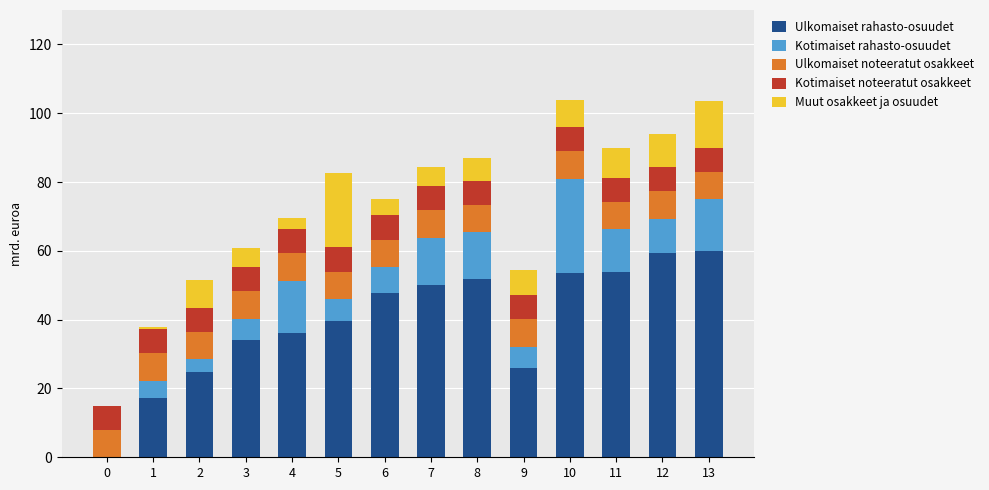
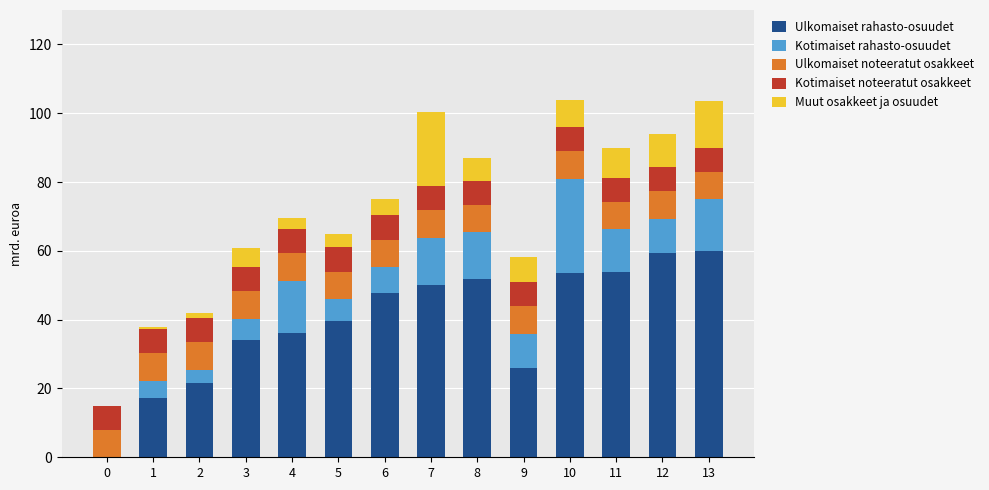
  {
    "Ulkomaiset rahasto-osuudet": {
      "0": 0,
      "1": 17,
-     "2": 25,
+     "2": 22,
      "3": 34,
      "4": 36,
      "5": 40,
      "6": 48,
      "7": 50,
      "8": 52,
      "9": 26,
      "10": 53,
      "11": 54,
      "12": 59,
      "13": 60
    },
    "Kotimaiset rahasto-osuudet": {
      "0": 0,
      "1": 5,
      "2": 4,
      "3": 6,
      "4": 15,
      "5": 6,
      "6": 8,
      "7": 14,
      "8": 14,
-     "9": 6,
+     "9": 10,
      "10": 28,
      "11": 13,
      "12": 10,
      "13": 15
    },
    "Ulkomaiset noteeratut osakkeet": {
      "0": 8,
      "1": 8,
      "2": 8,
      "3": 8,
      "4": 8,
      "5": 8,
      "6": 8,
      "7": 8,
      "8": 8,
      "9": 8,
      "10": 8,
      "11": 8,
      "12": 8,
      "13": 8
    },
    "Kotimaiset noteeratut osakkeet": {
      "0": 7,
      "1": 7,
      "2": 7,
      "3": 7,
      "4": 7,
      "5": 7,
      "6": 7,
      "7": 7,
      "8": 7,
      "9": 7,
      "10": 7,
      "11": 7,
      "12": 7,
      "13": 7
    },
    "Muut osakkeet ja osuudet": {
      "0": 0,
      "1": 1,
-     "2": 8,
+     "2": 2,
      "3": 6,
      "4": 3,
-     "5": 22,
+     "5": 4,
      "6": 5,
-     "7": 6,
+     "7": 22,
      "8": 6,
      "9": 7,
      "10": 8,
      "11": 9,
      "12": 10,
      "13": 14
    }
  }
